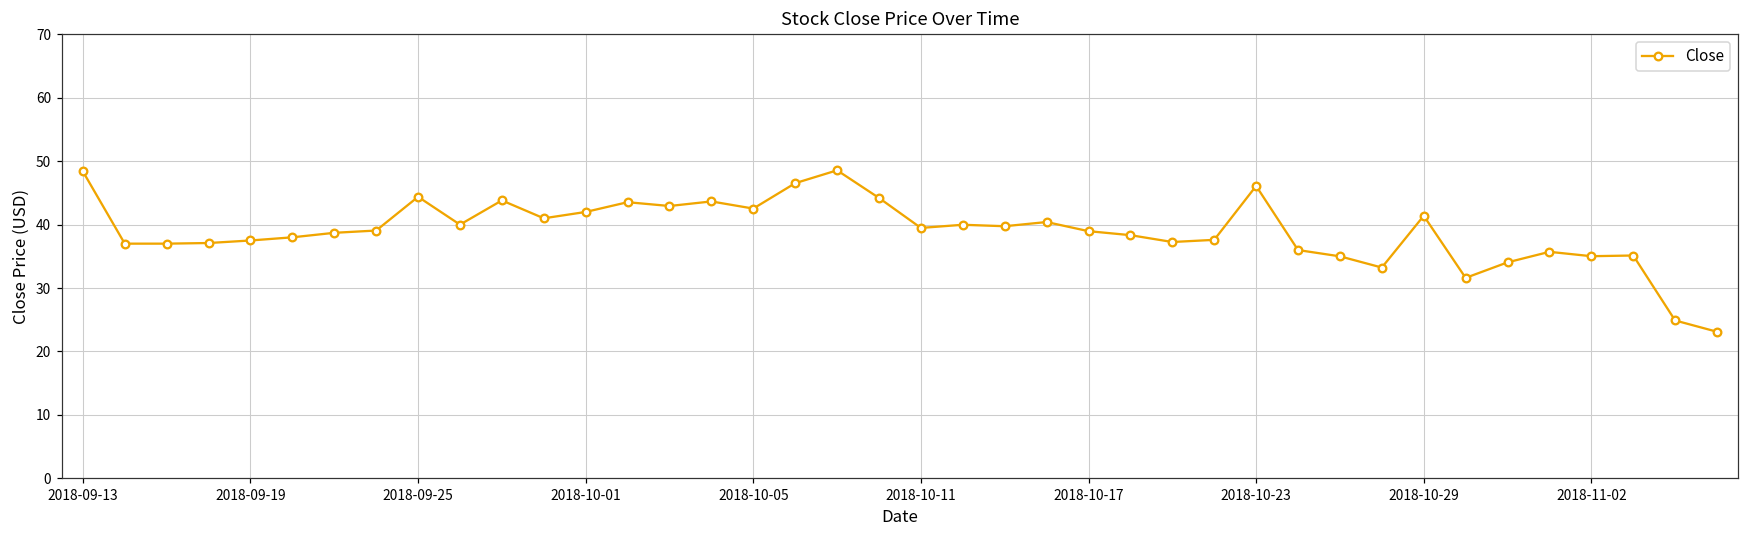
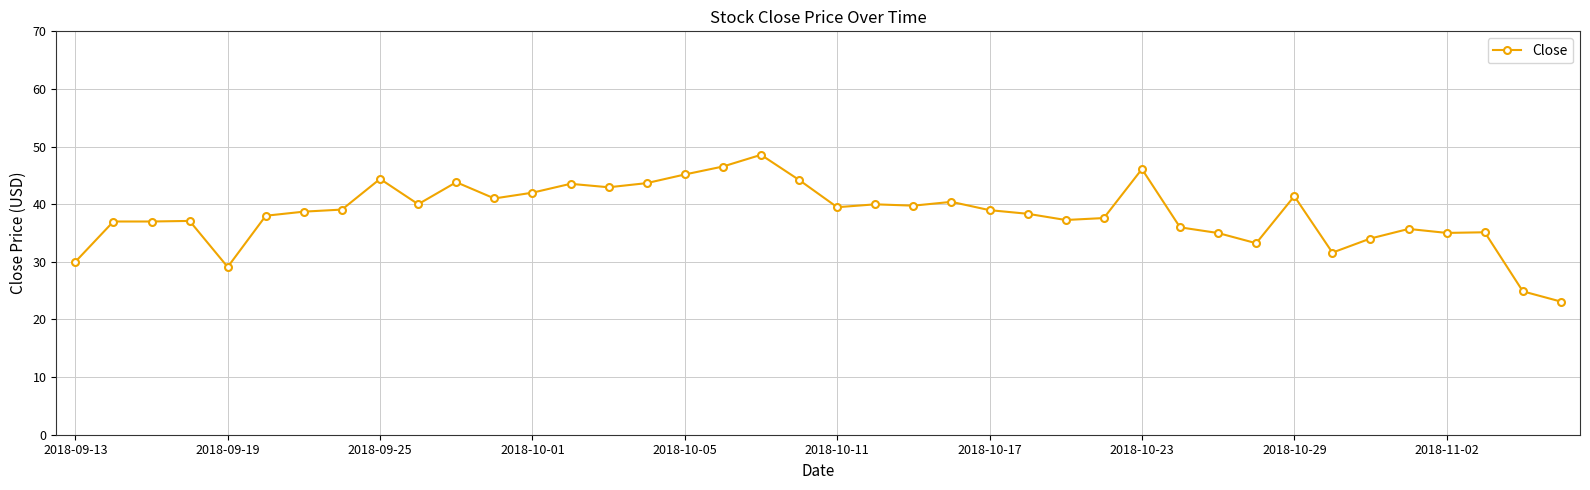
  {
-   "2018-09-13": 48,
-   "2018-09-19": 38,
+   "2018-09-13": 30,
+   "2018-09-19": 29,
    "2018-09-25": 44,
    "2018-10-01": 42,
-   "2018-10-05": 43,
+   "2018-10-05": 45,
    "2018-10-11": 39,
    "2018-10-17": 39,
    "2018-10-23": 46,
    "2018-10-29": 41,
    "2018-11-02": 35
  }
